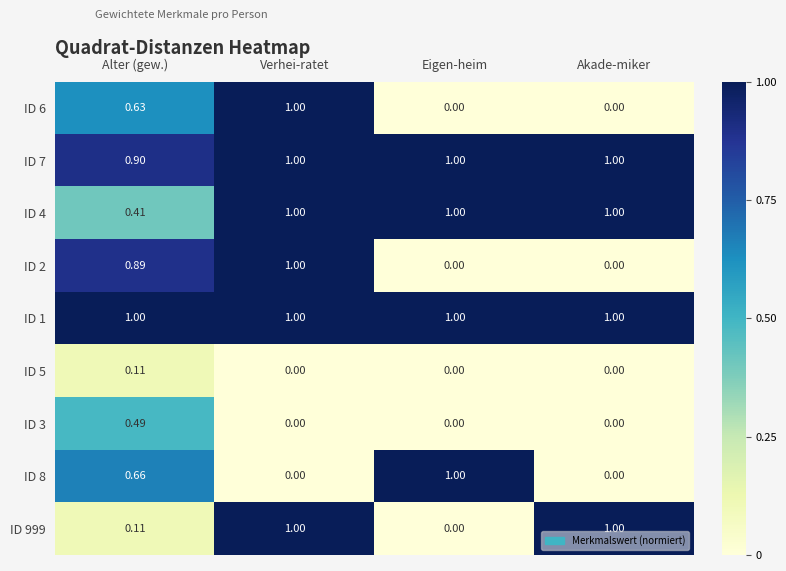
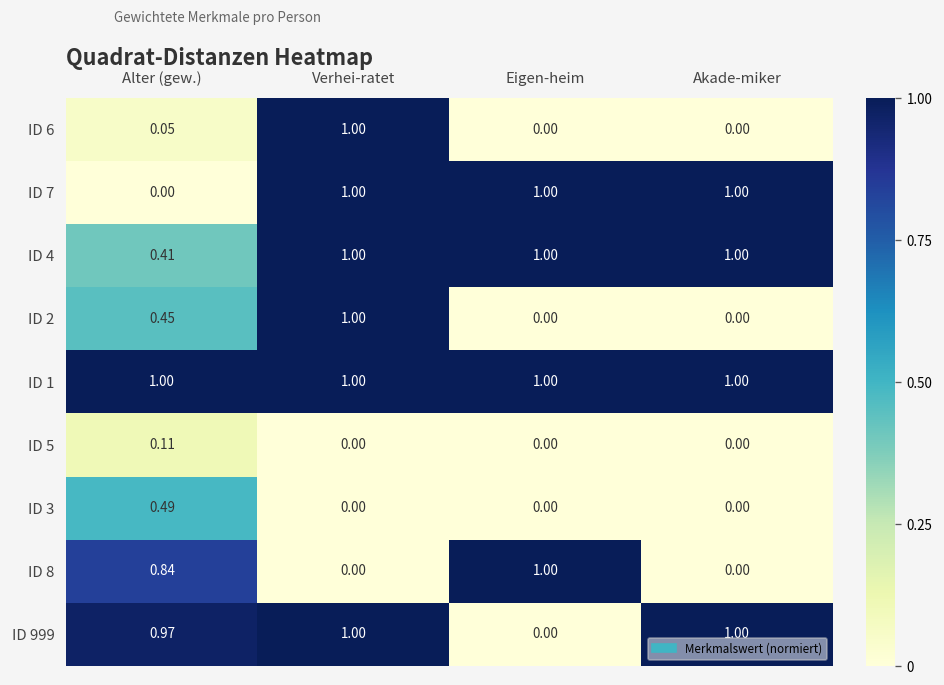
  {
    "ID 6": {
-     "Alter (gew.)": 0.63,
+     "Alter (gew.)": 0.05,
      "Verhei-ratet": 1.00,
      "Eigen-heim": 0.00,
      "Akade-miker": 0.00
    },
    "ID 7": {
-     "Alter (gew.)": 0.90,
+     "Alter (gew.)": 0.00,
      "Verhei-ratet": 1.00,
      "Eigen-heim": 1.00,
      "Akade-miker": 1.00
    },
    "ID 4": {
      "Alter (gew.)": 0.41,
      "Verhei-ratet": 1.00,
      "Eigen-heim": 1.00,
      "Akade-miker": 1.00
    },
    "ID 2": {
-     "Alter (gew.)": 0.89,
+     "Alter (gew.)": 0.45,
      "Verhei-ratet": 1.00,
      "Eigen-heim": 0.00,
      "Akade-miker": 0.00
    },
    "ID 1": {
      "Alter (gew.)": 1.00,
      "Verhei-ratet": 1.00,
      "Eigen-heim": 1.00,
      "Akade-miker": 1.00
    },
    "ID 5": {
      "Alter (gew.)": 0.11,
      "Verhei-ratet": 0.00,
      "Eigen-heim": 0.00,
      "Akade-miker": 0.00
    },
    "ID 3": {
      "Alter (gew.)": 0.49,
      "Verhei-ratet": 0.00,
      "Eigen-heim": 0.00,
      "Akade-miker": 0.00
    },
    "ID 8": {
-     "Alter (gew.)": 0.66,
+     "Alter (gew.)": 0.84,
      "Verhei-ratet": 0.00,
      "Eigen-heim": 1.00,
      "Akade-miker": 0.00
    },
    "ID 999": {
-     "Alter (gew.)": 0.11,
+     "Alter (gew.)": 0.97,
      "Verhei-ratet": 1.00,
      "Eigen-heim": 0.00
    }
  }
